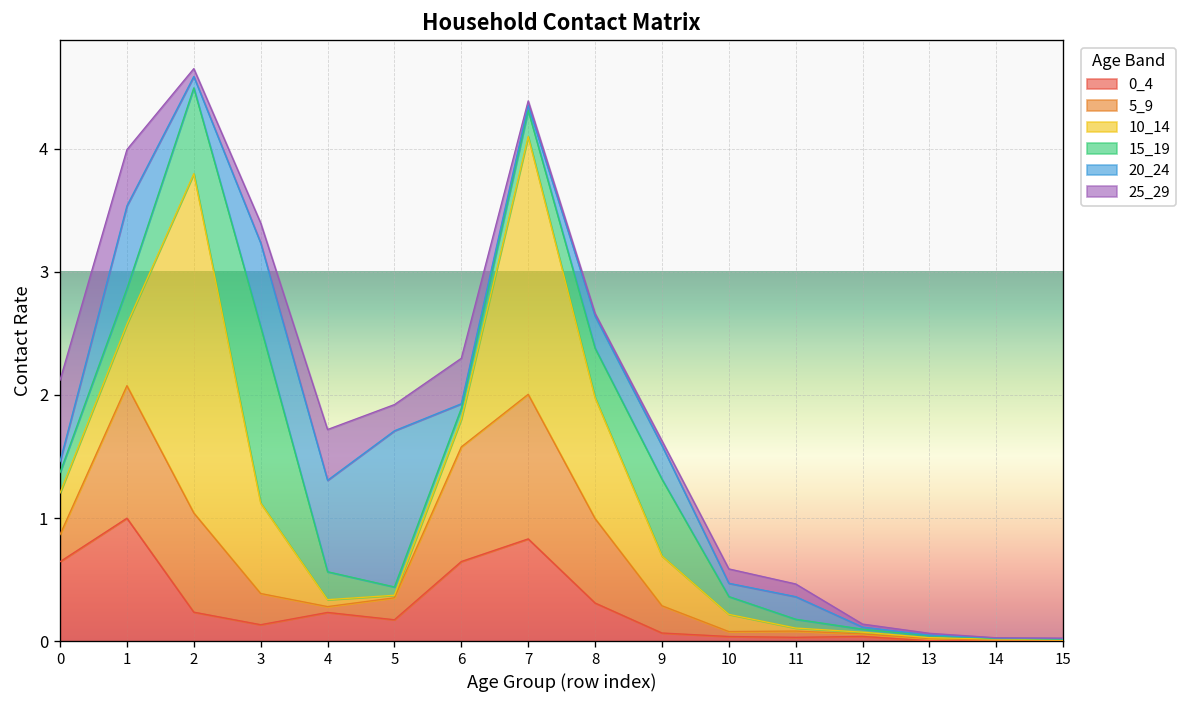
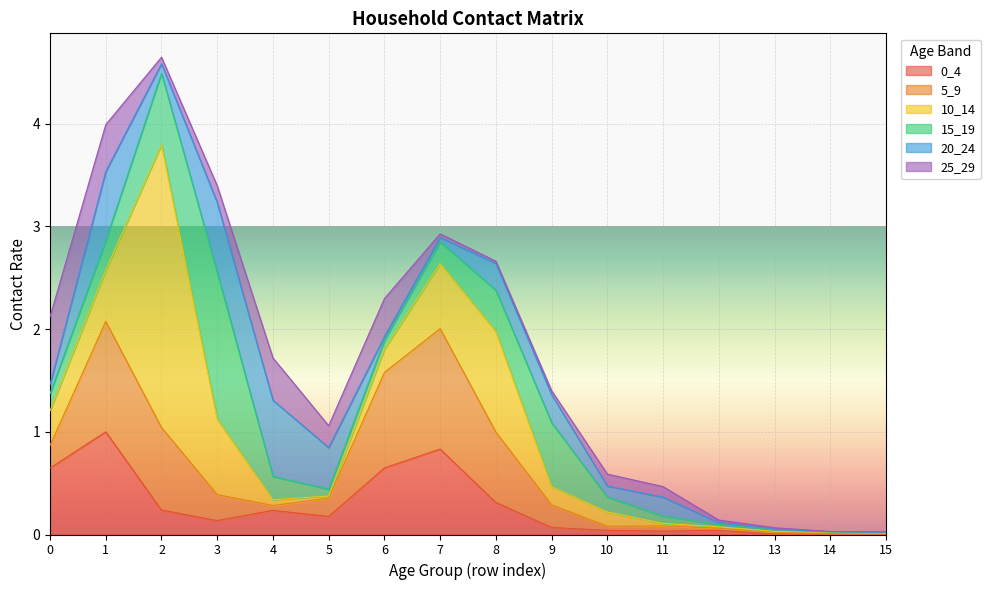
  {
    "10_14": {
      "0": 0.34,
      "1": 0.50,
      "2": 2.75,
      "3": 0.73,
      "4": 0.06,
      "6": 0.23,
-     "7": 2.09,
+     "7": 0.63,
      "8": 0.98,
-     "9": 0.40,
+     "9": 0.18,
      "10": 0.14
    },
    "15_19": {
      "0": 0.17,
      "1": 0.29,
      "2": 0.70,
      "3": 1.43,
      "4": 0.23,
      "5": 0.07,
      "6": 0.09,
      "7": 0.21,
      "8": 0.40,
      "9": 0.62,
      "10": 0.14,
      "11": 0.07
    },
    "20_24": {
      "0": 0.09,
      "1": 0.67,
      "2": 0.09,
      "3": 0.68,
      "4": 0.74,
-     "5": 1.27,
+     "5": 0.40,
      "6": 0.04,
      "7": 0.04,
      "9": 0.27,
      "10": 0.11,
      "11": 0.18
    },
    "25_29": {
      "0": 0.66,
      "1": 0.46,
      "2": 0.06,
      "3": 0.16,
      "4": 0.41,
      "5": 0.21,
      "6": 0.37,
      "7": 0.04,
      "9": 0.04,
      "10": 0.12,
      "11": 0.10
    }
  }
